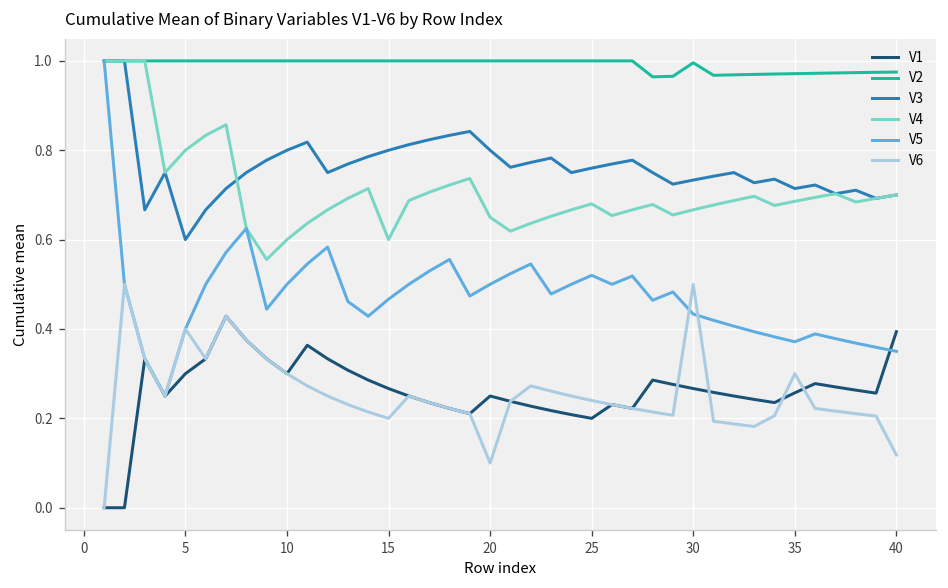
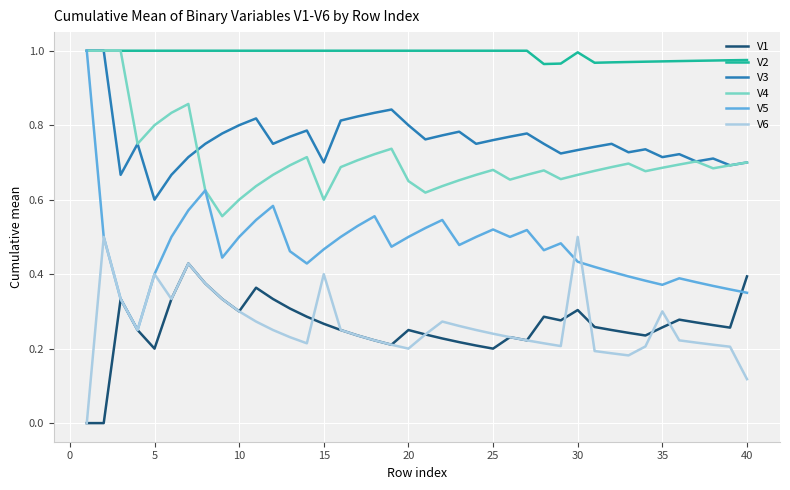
  {
    "V1": {
-     "5": 0.3,
+     "5": 0.2,
      "15": 0.27,
      "20": 0.25,
      "25": 0.20,
-     "30": 0.27,
+     "30": 0.30,
      "35": 0.26,
      "40": 0.39
    },
    "V2": {
      "5": 1.00,
      "10": 1.00,
      "15": 1.00,
      "20": 1.00,
      "25": 1.00,
      "30": 1.00,
      "35": 0.97,
      "40": 0.98
    },
    "V3": {
      "5": 0.6,
      "10": 0.8,
-     "15": 0.8,
+     "15": 0.7,
      "20": 0.8,
      "25": 0.76,
      "30": 0.73,
      "35": 0.71
    },
    "V6": {
-     "15": 0.2,
-     "20": 0.1,
+     "15": 0.4,
+     "20": 0.2,
      "25": 0.24,
      "30": 0.5,
      "35": 0.3,
      "40": 0.12
    }
  }
